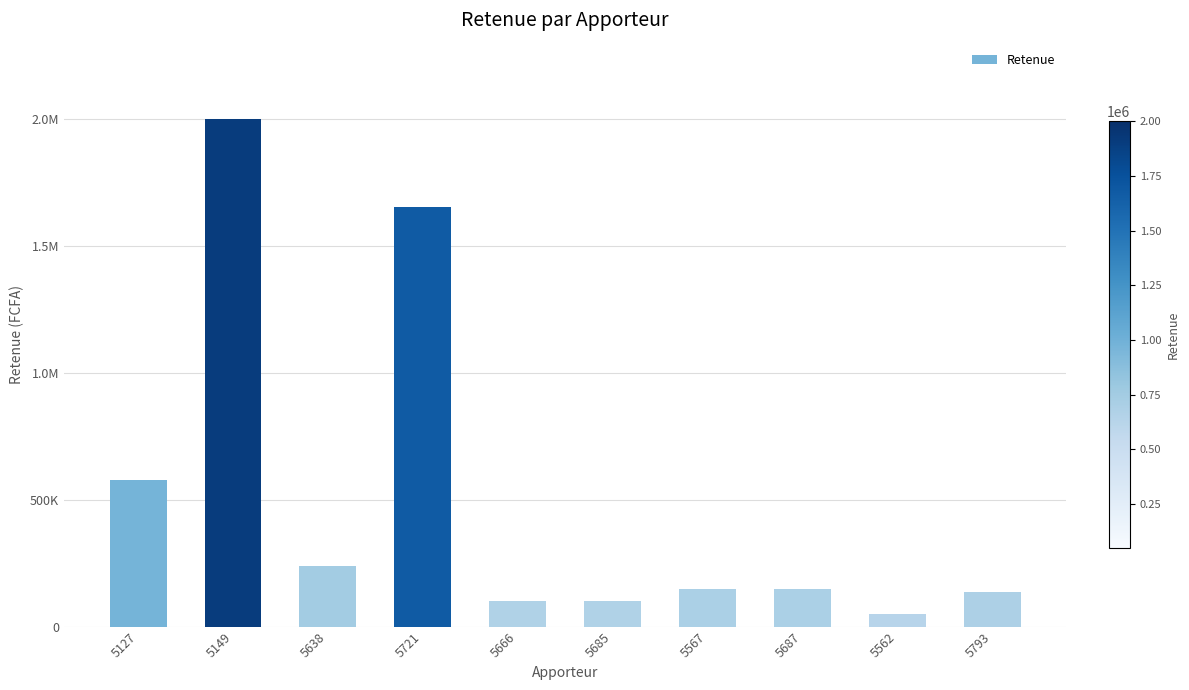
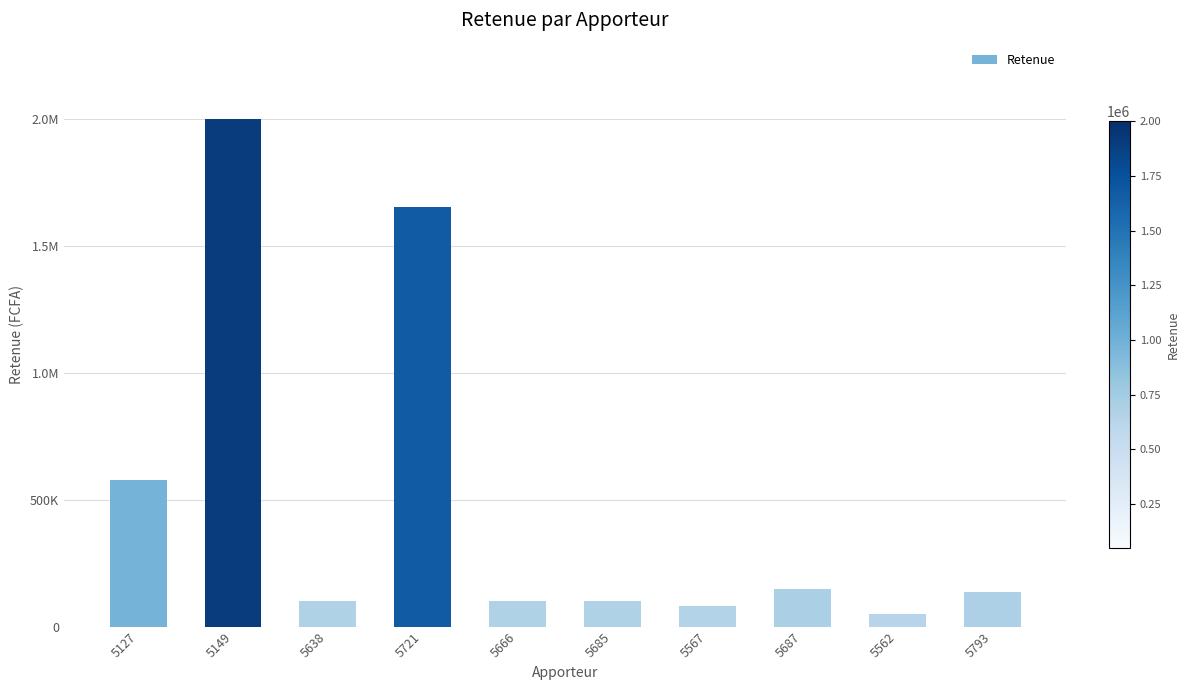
  {
    "5127": 580000,
    "5149": 2000000,
-   "5638": 240000,
+   "5638": 100000,
    "5721": 1650000,
    "5666": 100000,
    "5685": 100000,
-   "5567": 150000,
+   "5567": 80000,
    "5687": 150000,
    "5562": 50000,
    "5793": 140000
  }
